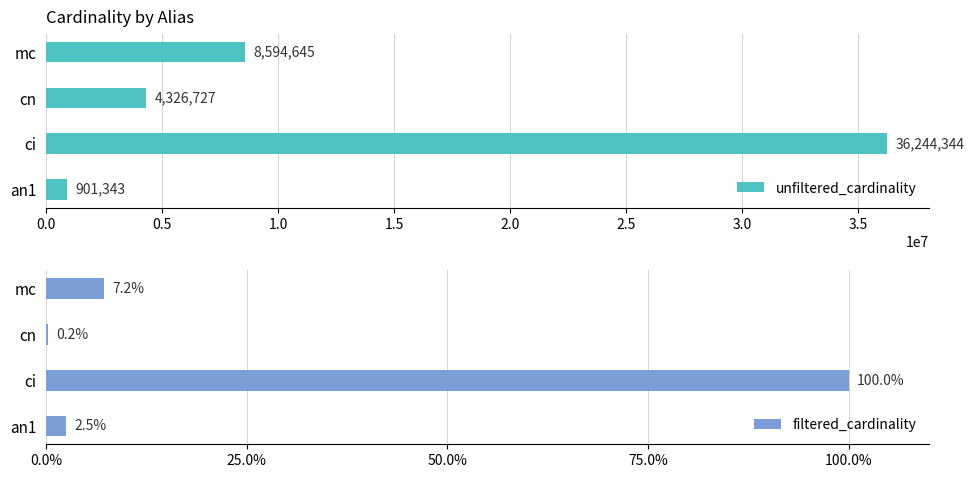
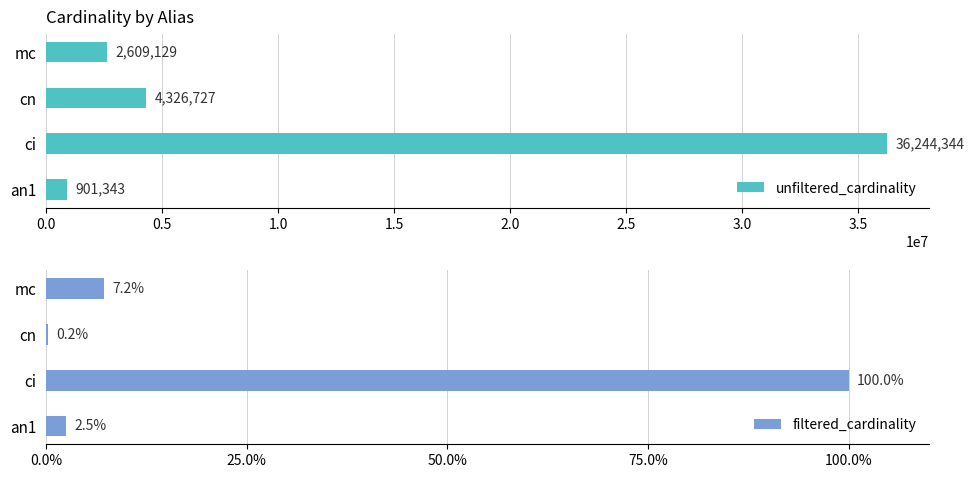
  {
    "Cardinality by Alias": {
-     "mc": "8,594,645",
+     "mc": "2,609,129",
      "cn": "4,326,727",
      "ci": "36,244,344",
      "an1": "901,343"
    }
  }
